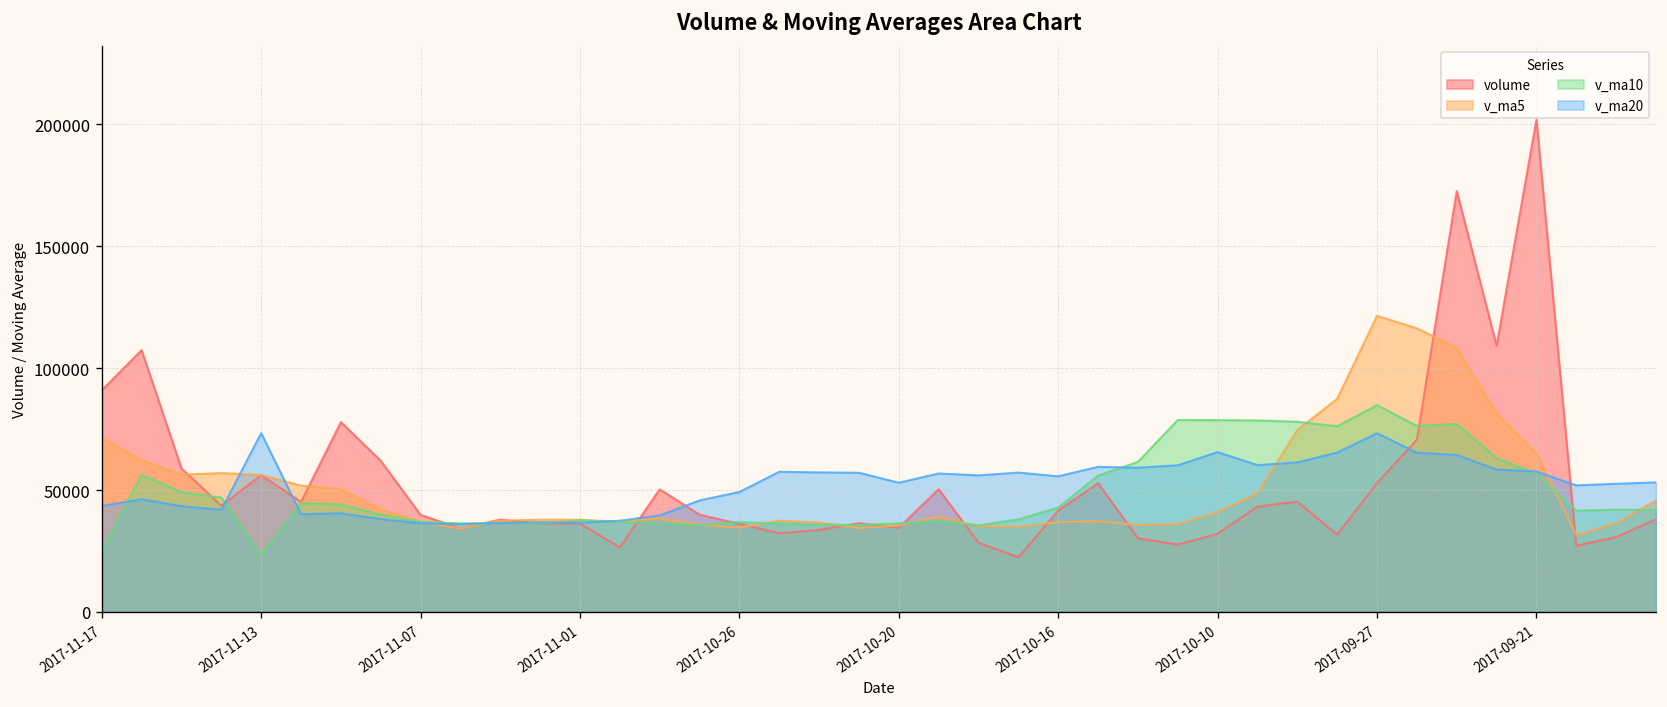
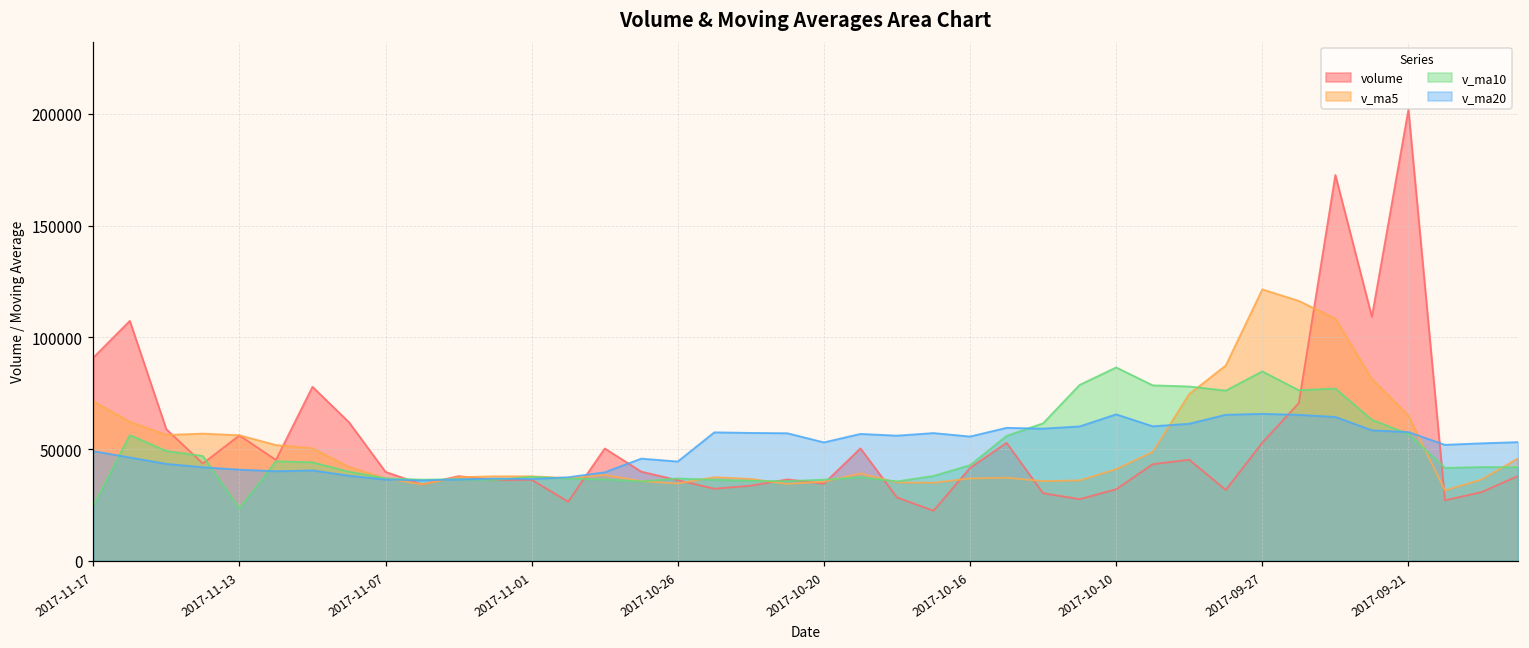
  {
    "v_ma10": {
      "2017-11-17": 25000,
      "2017-11-13": 23000,
-     "2017-10-10": 79000,
+     "2017-10-10": 87000,
      "2017-09-27": 85000
    },
    "v_ma20": {
-     "2017-11-17": 43000,
-     "2017-11-13": 73000,
-     "2017-10-26": 49000,
+     "2017-11-17": 49000,
+     "2017-11-13": 41000,
+     "2017-10-26": 44000,
      "2017-10-20": 53000,
      "2017-10-16": 56000,
      "2017-10-10": 66000,
-     "2017-09-27": 73000
+     "2017-09-27": 66000
    }
  }
